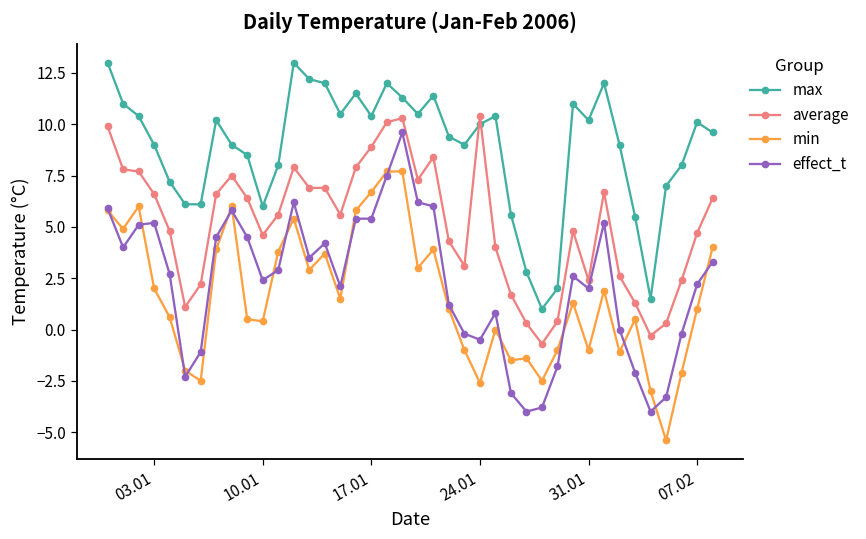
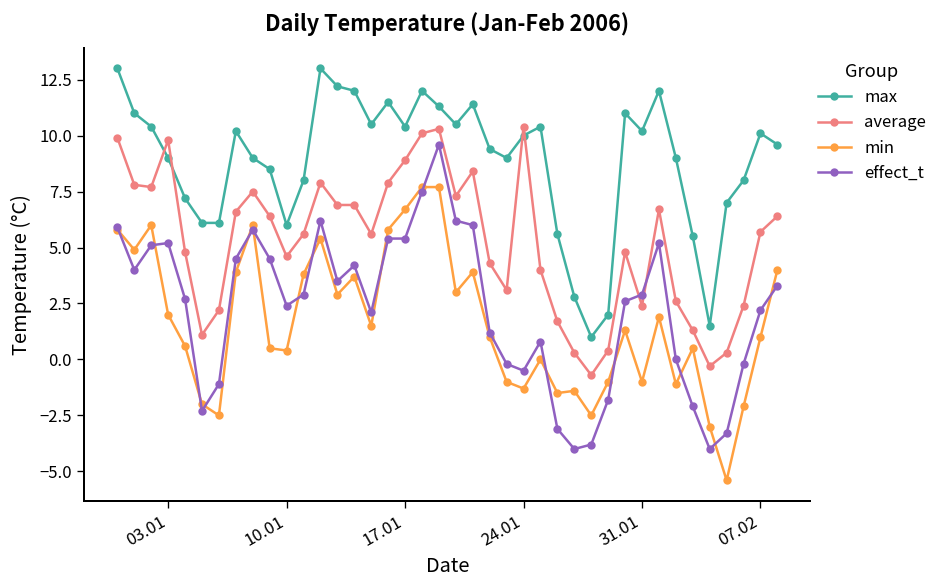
  {
    "max": {
      "03.01": 9.0,
      "10.01": 6.0,
      "17.01": 10.4,
      "24.01": 10.0,
      "31.01": 10.2,
      "07.02": 10.1
    },
    "average": {
-     "03.01": 6.6,
+     "03.01": 9.8,
      "10.01": 4.6,
      "17.01": 8.9,
      "24.01": 10.4,
      "31.01": 2.4,
-     "07.02": 4.7
+     "07.02": 5.7
    },
    "min": {
      "03.01": 2.0,
      "10.01": 0.4,
      "17.01": 6.7,
-     "24.01": -2.6,
+     "24.01": -1.3,
      "31.01": -1.0,
      "07.02": 1.0
    },
    "effect_t": {
      "03.01": 5.2,
      "10.01": 2.4,
      "17.01": 5.4,
      "24.01": -0.5,
-     "31.01": 2.0,
+     "31.01": 2.9,
      "07.02": 2.2
    }
  }
